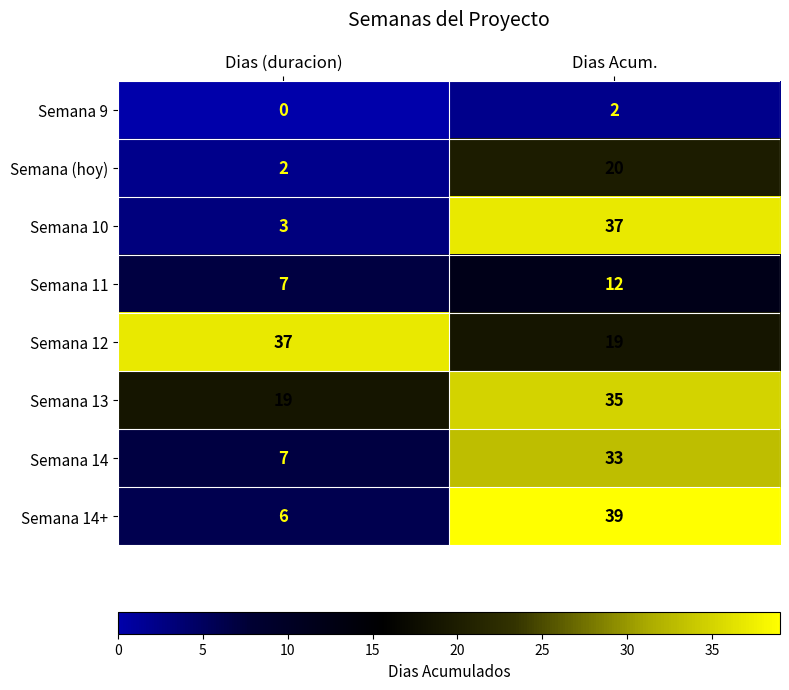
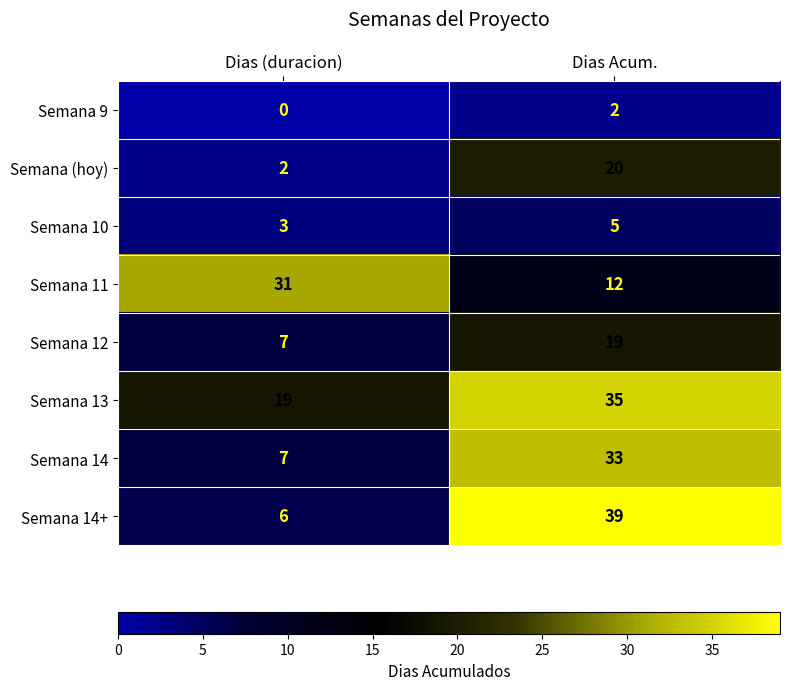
  {
    "Semana 9": {
      "Dias (duracion)": 0,
      "Dias Acum.": 2
    },
    "Semana (hoy)": {
      "Dias (duracion)": 2
    },
    "Semana 10": {
      "Dias (duracion)": 3,
-     "Dias Acum.": 37
+     "Dias Acum.": 5
    },
    "Semana 11": {
-     "Dias (duracion)": 7,
+     "Dias (duracion)": 31,
      "Dias Acum.": 12
    },
    "Semana 12": {
-     "Dias (duracion)": 37
+     "Dias (duracion)": 7
    },
    "Semana 13": {
      "Dias Acum.": 35
    },
    "Semana 14": {
      "Dias (duracion)": 7,
      "Dias Acum.": 33
    },
    "Semana 14+": {
      "Dias (duracion)": 6,
      "Dias Acum.": 39
    }
  }
